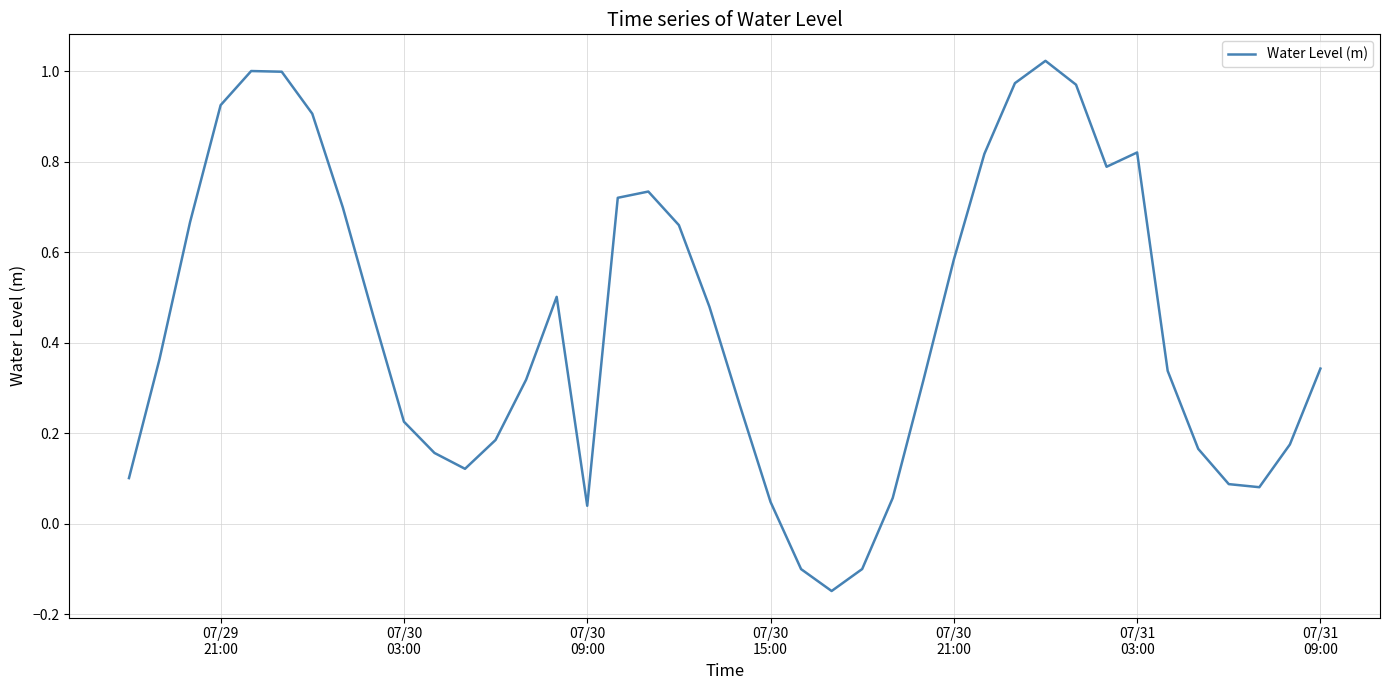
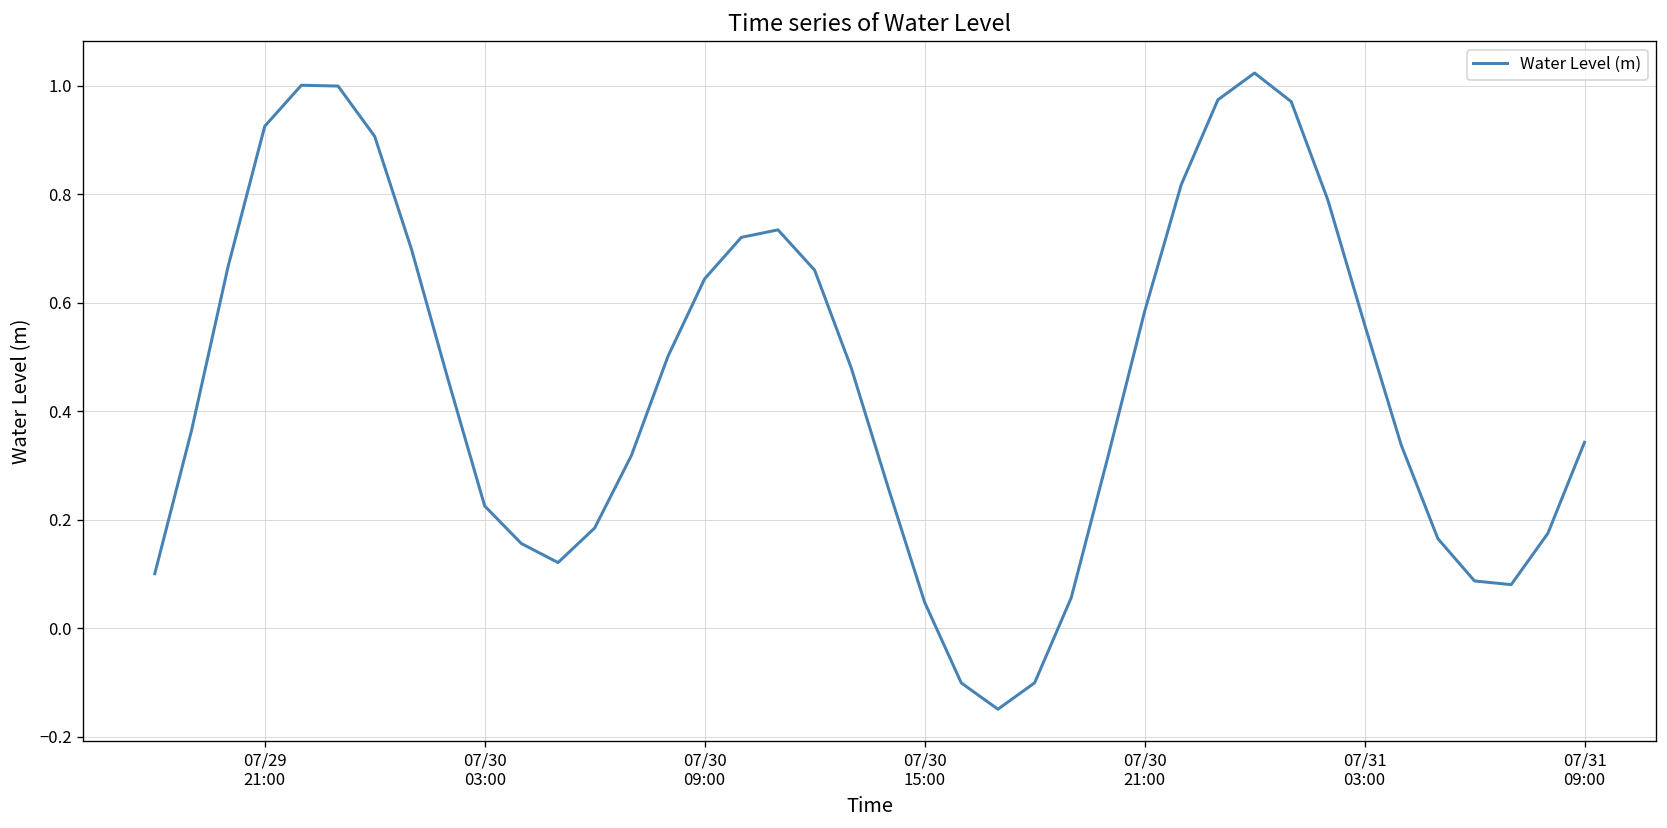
  {
    "07/29 21:00": 0.93,
    "07/30 03:00": 0.23,
-   "07/30 09:00": 0.04,
+   "07/30 09:00": 0.64,
    "07/30 15:00": 0.05,
    "07/30 21:00": 0.58,
-   "07/31 03:00": 0.82,
+   "07/31 03:00": 0.56,
    "07/31 09:00": 0.34
  }
